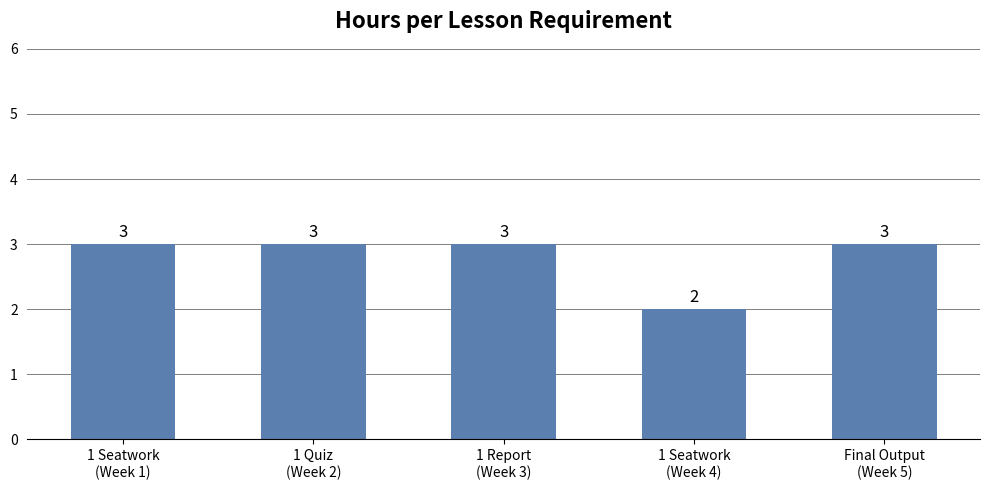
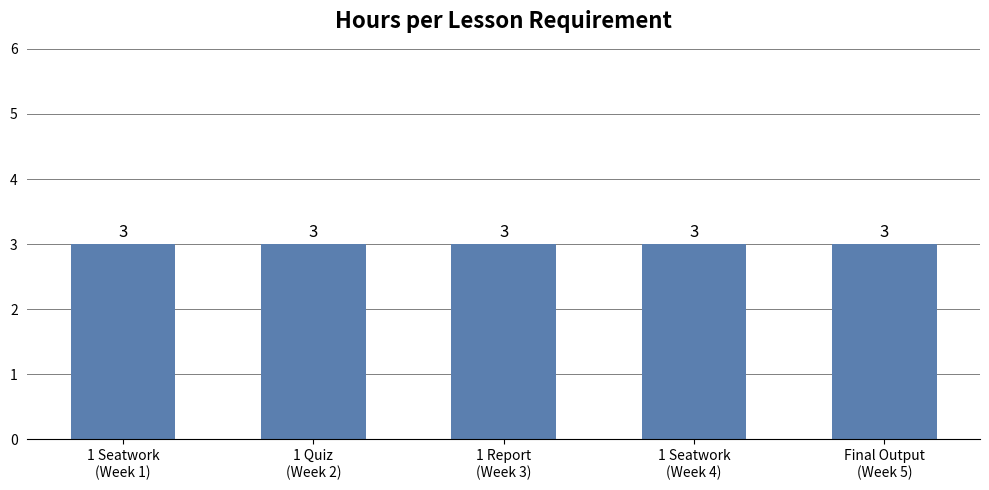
  {
    "1 Seatwork (Week 1)": 3,
    "1 Quiz (Week 2)": 3,
    "1 Report (Week 3)": 3,
-   "1 Seatwork (Week 4)": 2,
+   "1 Seatwork (Week 4)": 3,
    "Final Output (Week 5)": 3
  }
